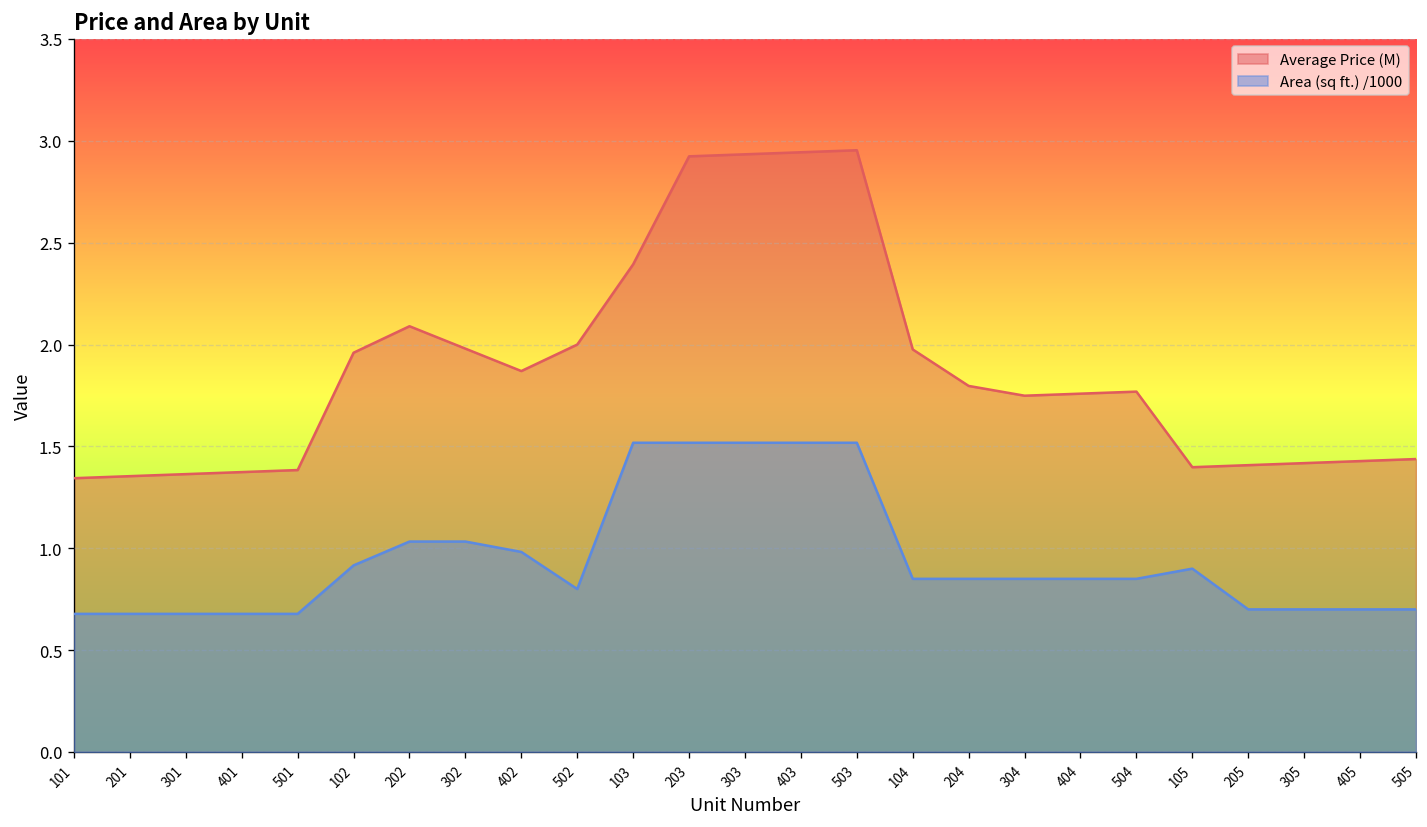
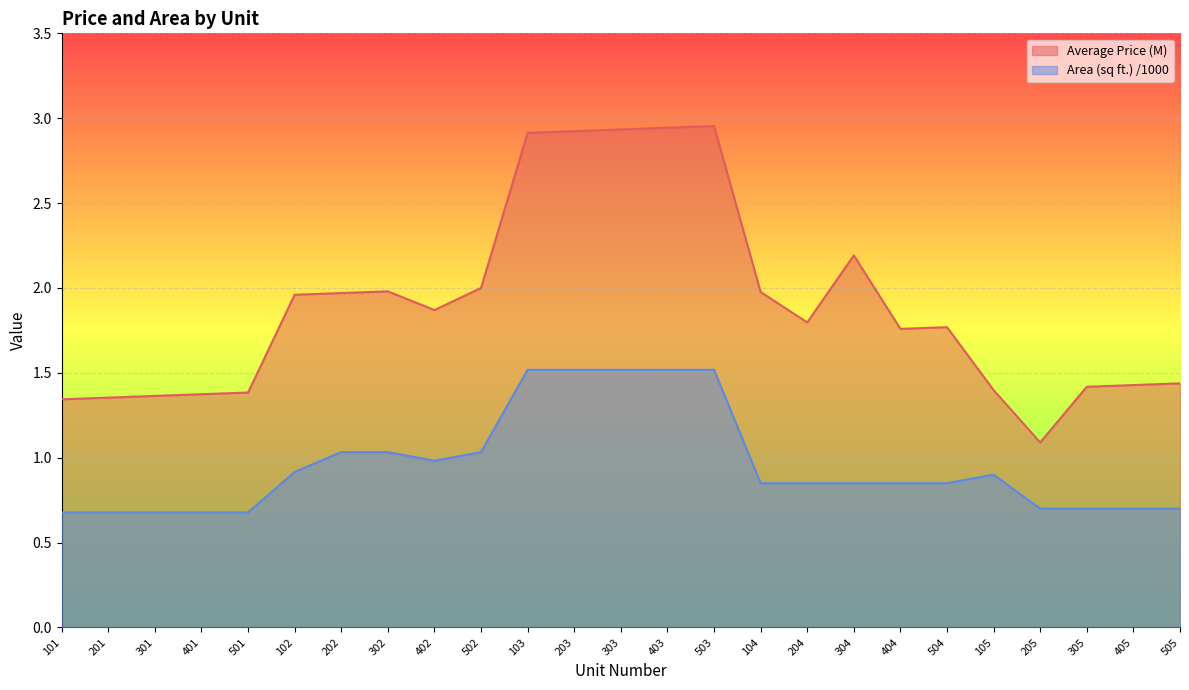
  {
    "Average Price (M)": {
      "101": 1.34,
      "201": 1.35,
      "301": 1.36,
      "401": 1.37,
      "501": 1.38,
      "102": 1.96,
-     "202": 2.09,
+     "202": 1.97,
      "302": 1.98,
      "402": 1.87,
      "502": 2.00,
-     "103": 2.39,
+     "103": 2.91,
      "203": 2.92,
      "303": 2.93,
      "403": 2.94,
      "503": 2.95,
      "104": 1.98,
      "204": 1.80,
-     "304": 1.75,
+     "304": 2.19,
      "404": 1.76,
      "504": 1.77,
      "105": 1.40,
-     "205": 1.41,
+     "205": 1.09,
      "305": 1.42,
      "405": 1.43,
      "505": 1.44
    },
    "Area (sq ft.) /1000": {
      "101": 0.68,
      "201": 0.68,
      "301": 0.68,
      "401": 0.68,
      "501": 0.68,
      "102": 0.92,
      "202": 1.03,
      "302": 1.03,
      "402": 0.98,
-     "502": 0.80,
+     "502": 1.03,
      "103": 1.52,
      "203": 1.52,
      "303": 1.52,
      "403": 1.52,
      "503": 1.52,
      "104": 0.85,
      "204": 0.85,
      "304": 0.85,
      "404": 0.85,
      "504": 0.85,
      "105": 0.90,
      "205": 0.70,
      "305": 0.70,
      "405": 0.70,
      "505": 0.70
    }
  }
